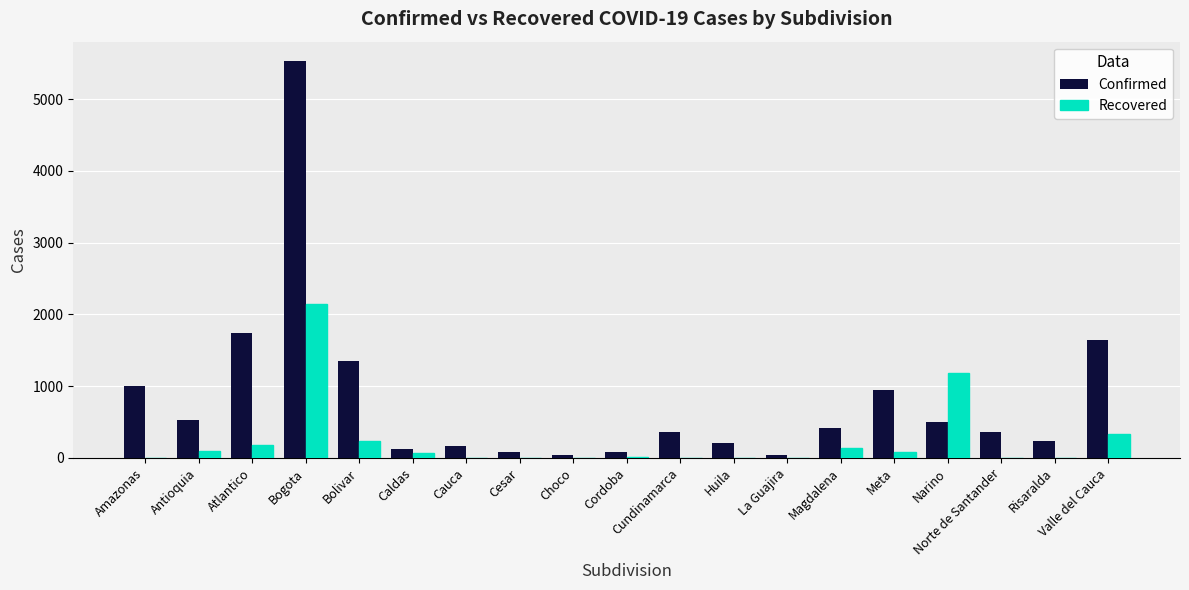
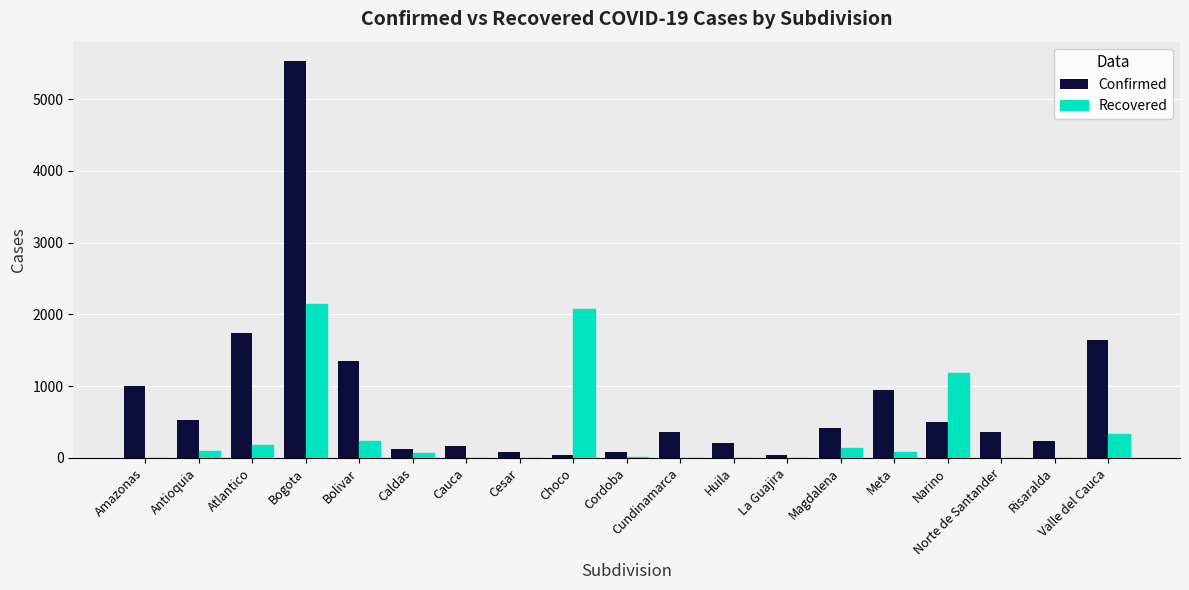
  {
    "Confirmed": {
      "Amazonas": 1000,
      "Antioquia": 500,
      "Atlantico": 1700,
      "Bogota": 5500,
      "Bolivar": 1400,
      "Caldas": 100,
      "Cauca": 200,
      "Cesar": 100,
      "Choco": 0,
      "Cordoba": 100,
      "Cundinamarca": 400,
      "Huila": 200,
      "La Guajira": 0,
      "Magdalena": 400,
      "Meta": 900,
      "Narino": 500,
      "Norte de Santander": 400,
      "Risaralda": 200,
      "Valle del Cauca": 1600
    },
    "Recovered": {
      "Amazonas": 0,
      "Antioquia": 100,
      "Atlantico": 200,
      "Bogota": 2100,
      "Bolivar": 200,
      "Caldas": 100,
      "Cauca": 0,
      "Cesar": 0,
-     "Choco": 0,
+     "Choco": 2100,
      "Cundinamarca": 0,
      "Huila": 0,
      "La Guajira": 0,
      "Magdalena": 100,
      "Meta": 100,
      "Narino": 1200,
      "Norte de Santander": 0,
      "Risaralda": 0,
      "Valle del Cauca": 300
    }
  }
